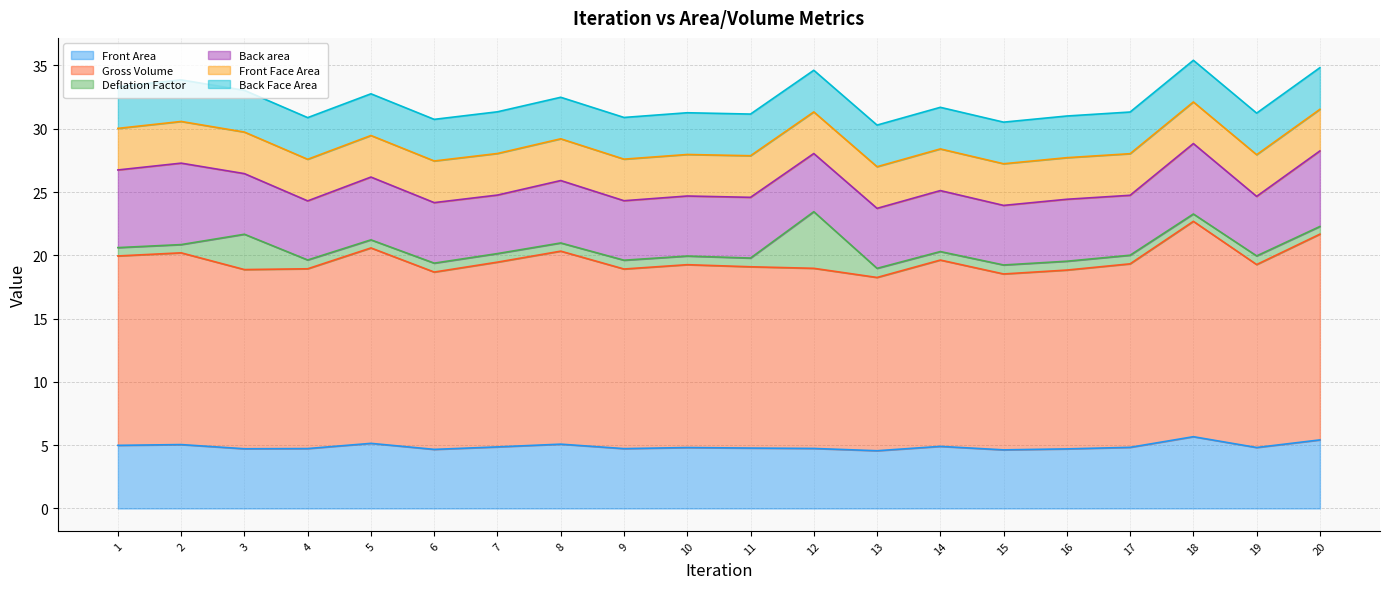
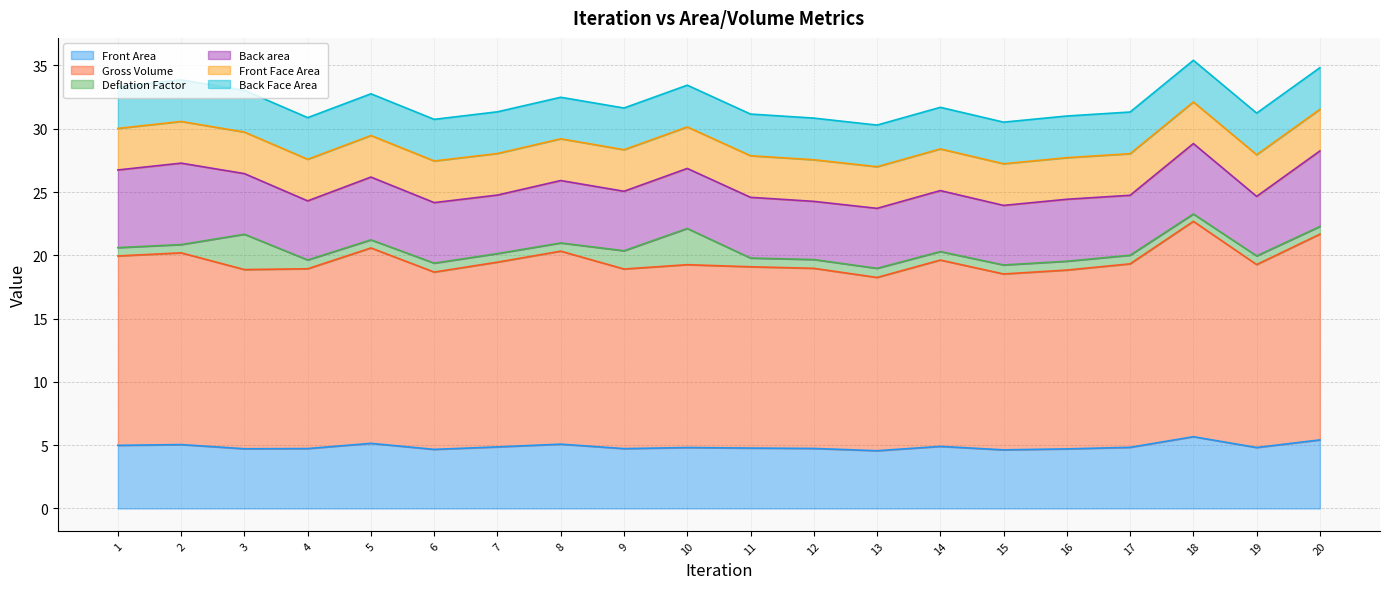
  {
    "Deflation Factor": {
      "1": 0.7,
      "2": 0.7,
      "3": 2.8,
      "4": 0.7,
      "5": 0.6,
      "6": 0.7,
      "7": 0.7,
      "8": 0.6,
-     "9": 0.7,
-     "10": 0.7,
+     "9": 1.4,
+     "10": 2.9,
      "11": 0.7,
-     "12": 4.5,
+     "12": 0.7,
      "13": 0.7,
      "14": 0.7,
      "15": 0.7,
      "16": 0.7,
      "17": 0.7,
      "18": 0.6,
      "19": 0.7,
      "20": 0.6
    },
    "Back area": {
      "1": 6.1,
      "2": 6.4,
      "3": 4.8,
      "4": 4.7,
      "5": 5.0,
      "6": 4.8,
      "7": 4.6,
      "8": 4.9,
      "9": 4.7,
      "10": 4.7,
      "11": 4.8,
      "12": 4.6,
      "13": 4.7,
      "14": 4.8,
      "15": 4.7,
      "16": 4.9,
      "17": 4.7,
      "18": 5.6,
      "19": 4.7,
      "20": 6.0
    }
  }
